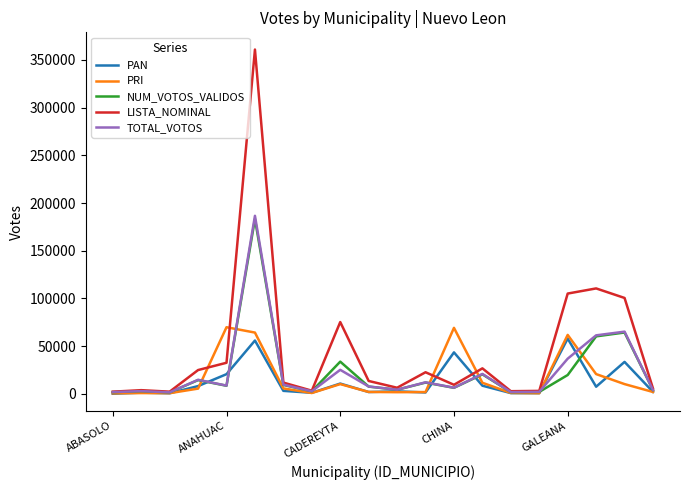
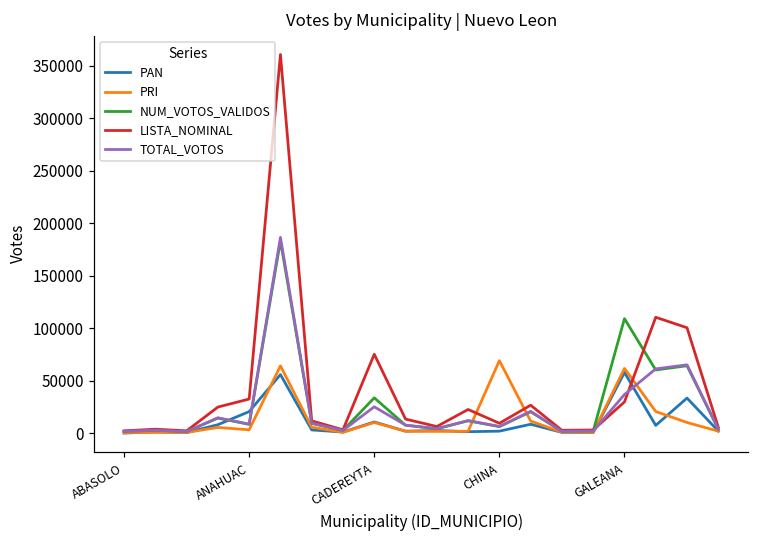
  {
    "PAN": {
      "ANAHUAC": 20000,
-     "CHINA": 40000,
+     "CHINA": 0,
      "GALEANA": 60000
    },
    "PRI": {
-     "ANAHUAC": 70000,
+     "ANAHUAC": 0,
      "CHINA": 70000,
      "GALEANA": 60000
    },
    "NUM_VOTOS_VALIDOS": {
      "CADEREYTA": 30000,
-     "GALEANA": 20000
+     "GALEANA": 110000
    },
    "LISTA_NOMINAL": {
      "ANAHUAC": 30000,
      "CADEREYTA": 80000,
      "CHINA": 10000,
-     "GALEANA": 110000
+     "GALEANA": 30000
    },
    "TOTAL_VOTOS": {
      "CADEREYTA": 30000,
      "GALEANA": 40000
    }
  }
